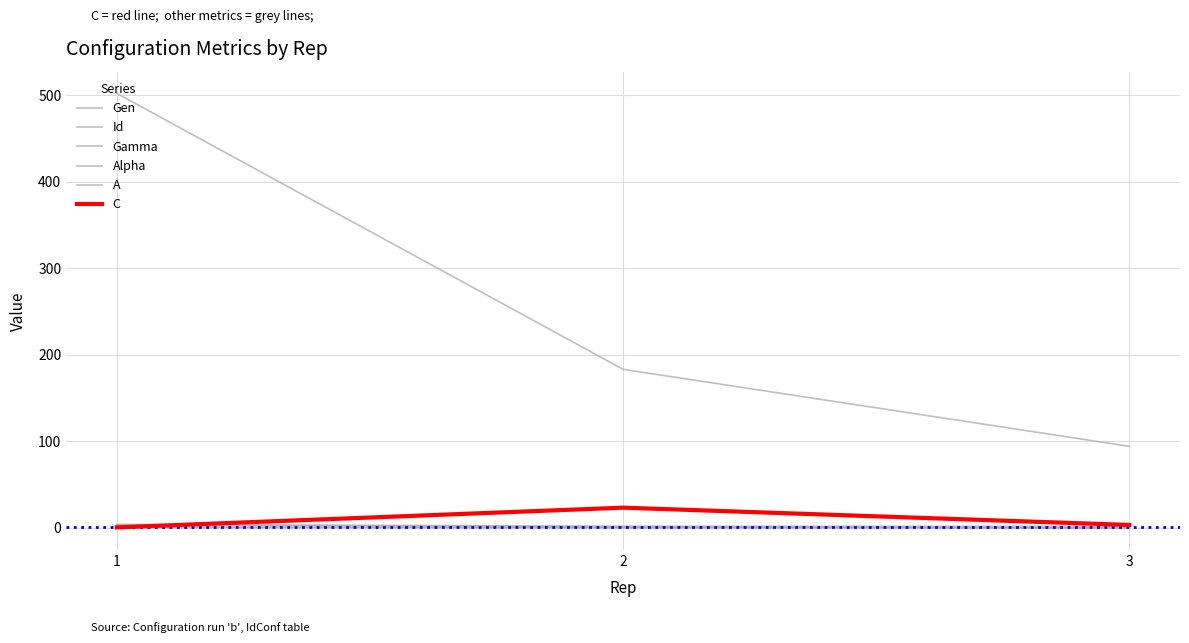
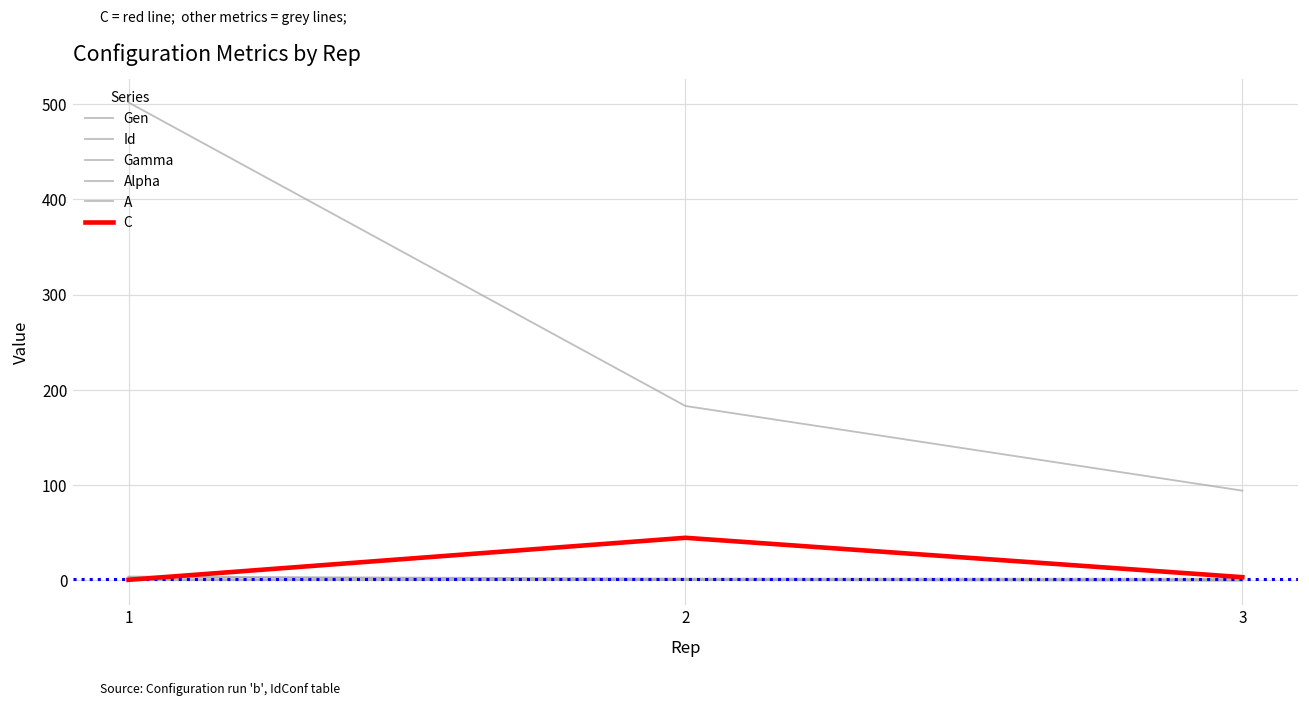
  {
    "C": {
-     "2": 20
+     "2": 40
    }
  }
